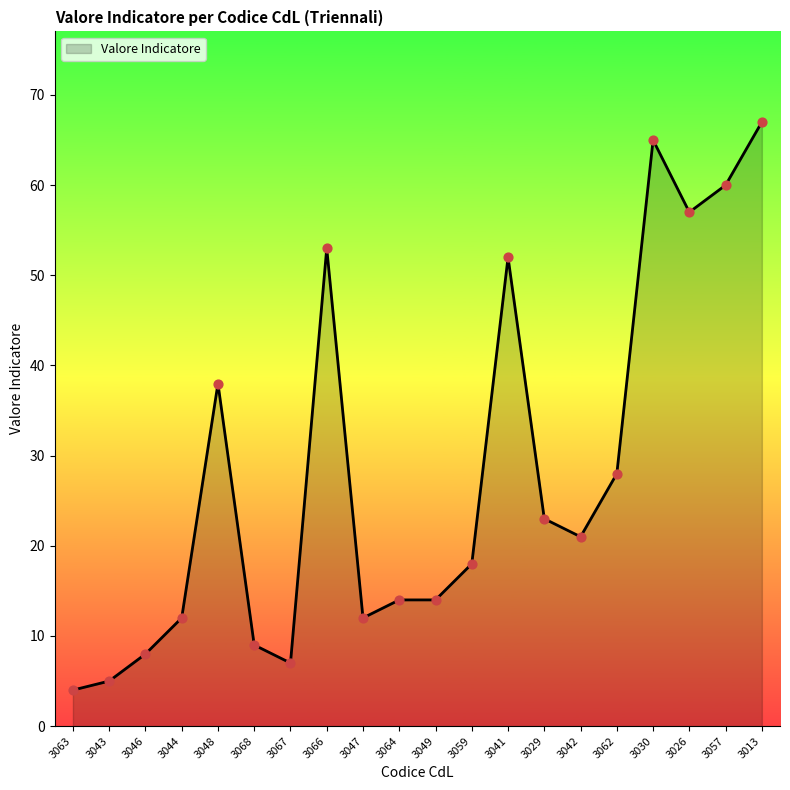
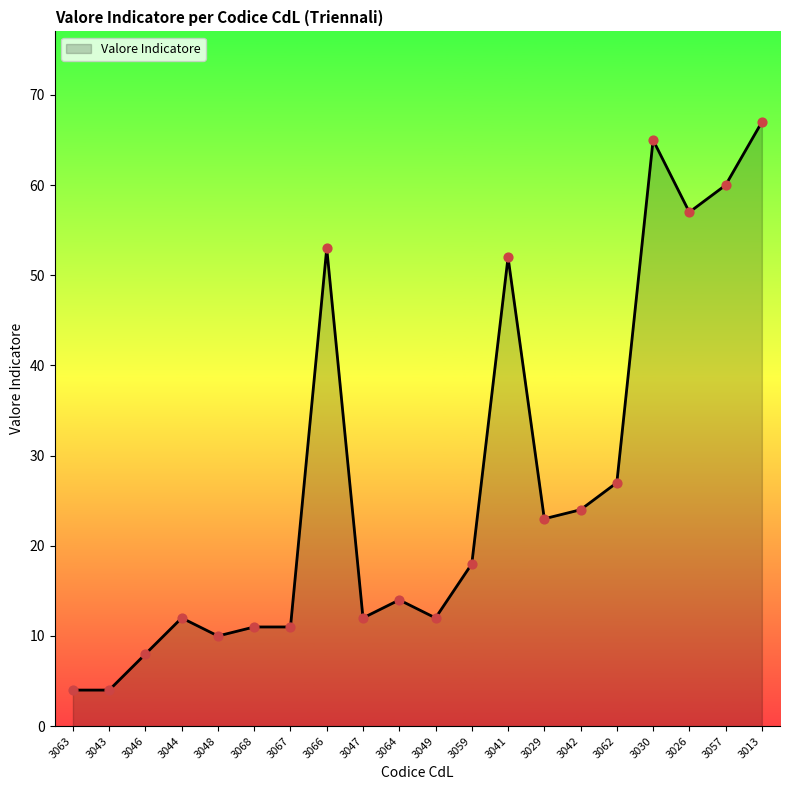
  {
    "3063": 4,
-   "3043": 5,
+   "3043": 4,
    "3046": 8,
    "3044": 12,
-   "3048": 38,
-   "3068": 9,
-   "3067": 7,
+   "3048": 10,
+   "3068": 11,
+   "3067": 11,
    "3066": 53,
    "3047": 12,
    "3064": 14,
-   "3049": 14,
+   "3049": 12,
    "3059": 18,
    "3041": 52,
    "3029": 23,
-   "3042": 21,
-   "3062": 28,
+   "3042": 24,
+   "3062": 27,
    "3030": 65,
    "3026": 57,
    "3057": 60,
    "3013": 67
  }
